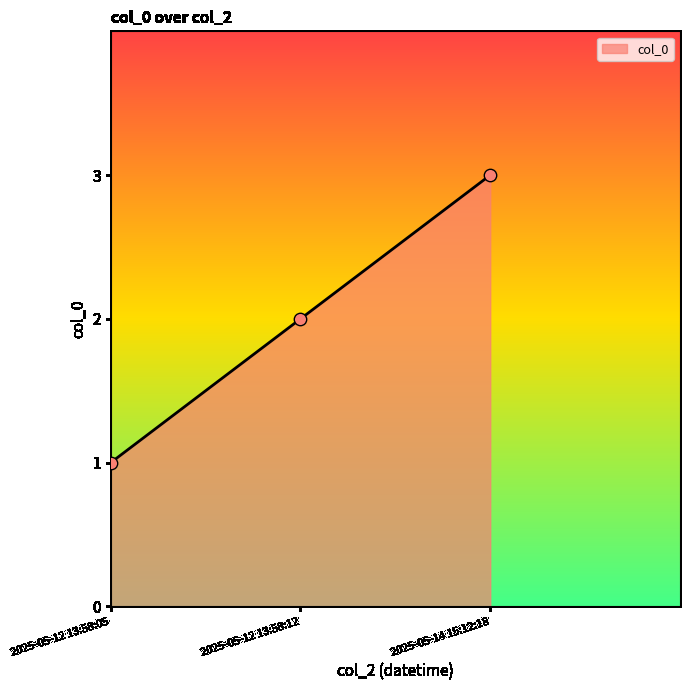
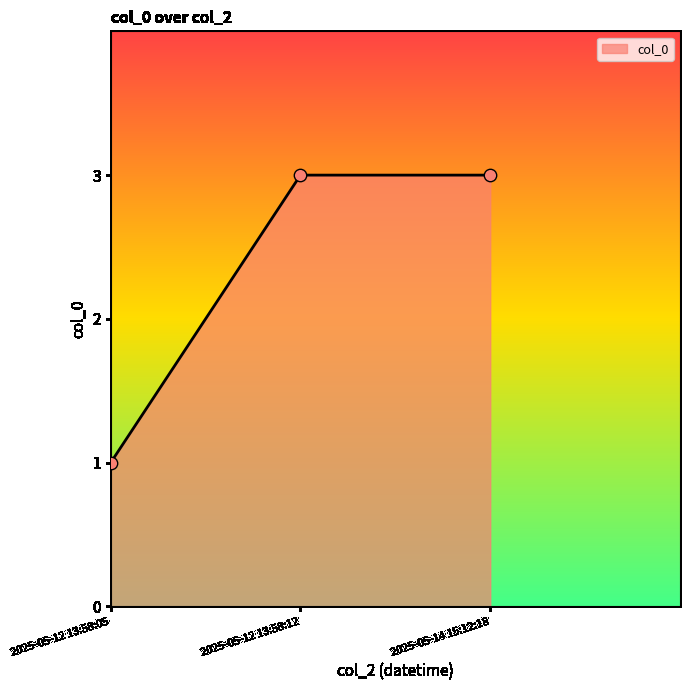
  {
    "2025-05-12 13:58:05": 1,
-   "2025-05-12 13:58:12": 2,
+   "2025-05-12 13:58:12": 3,
    "2025-05-14 15:12:18": 3
  }
